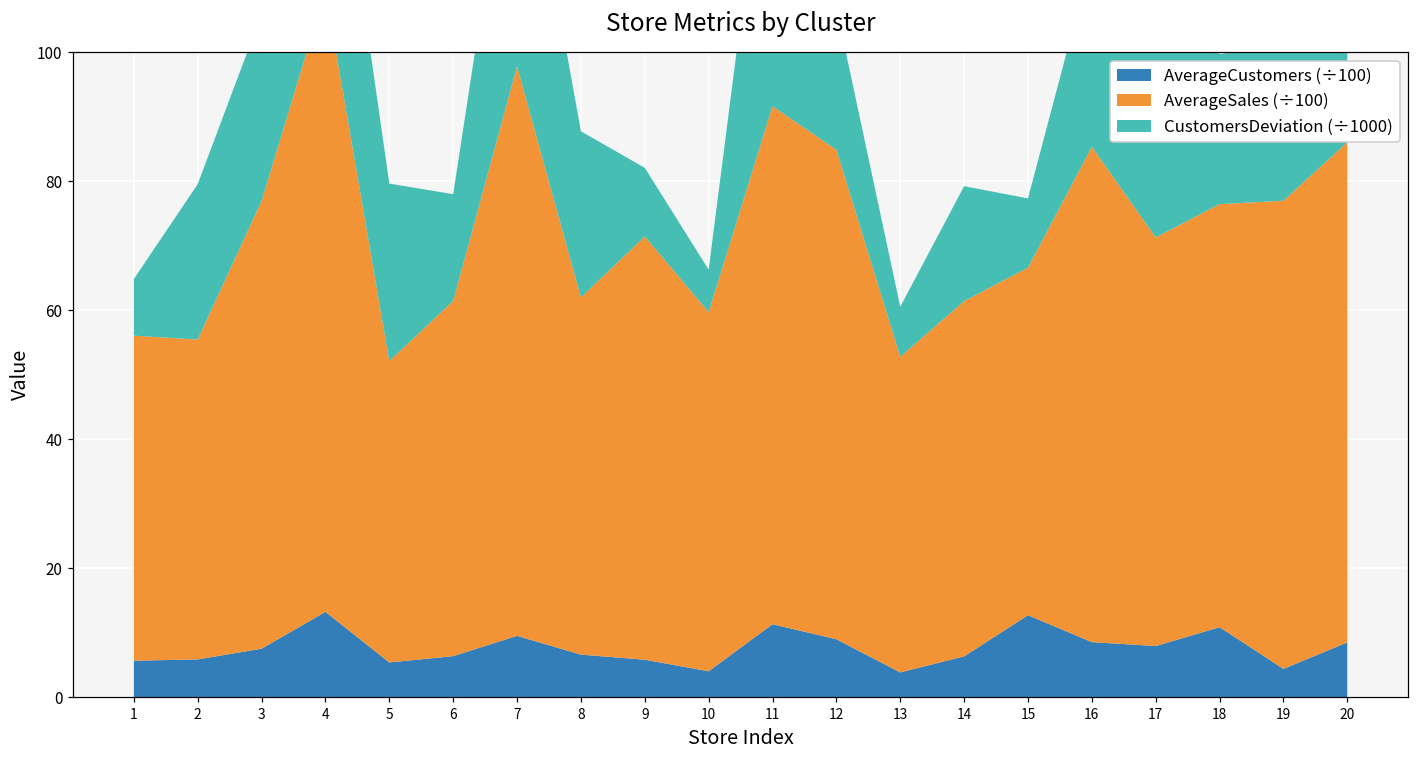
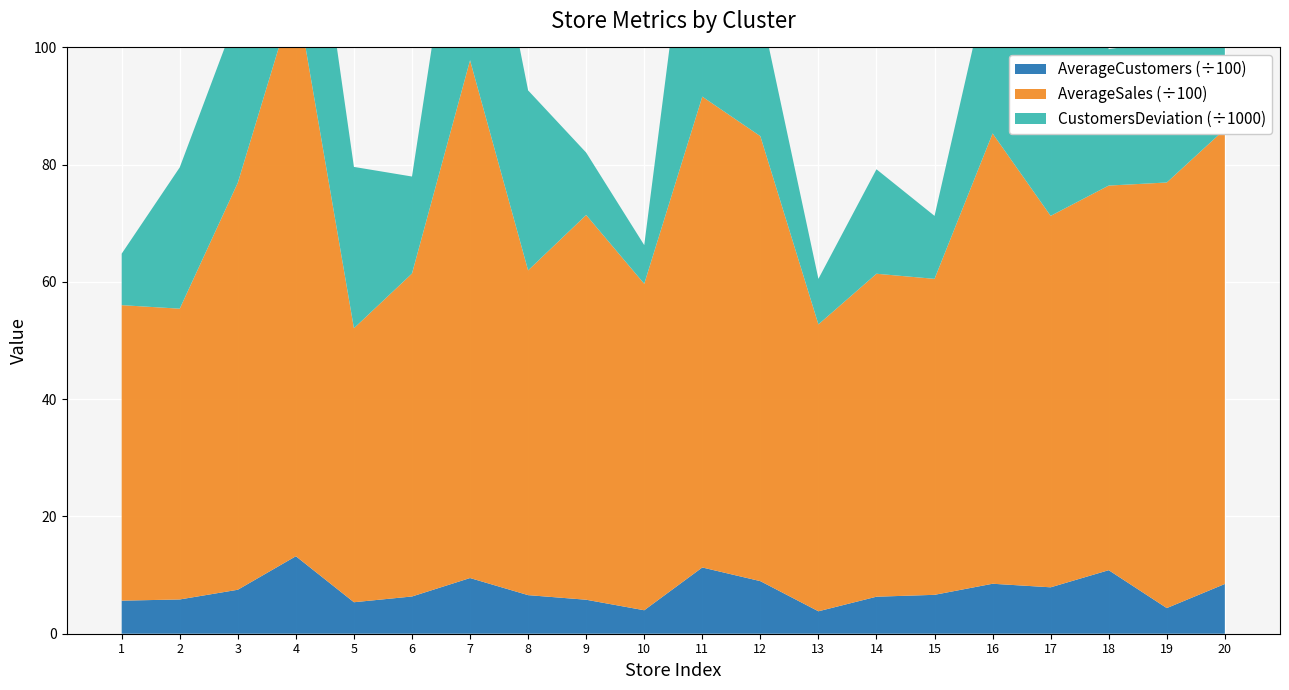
  {
    "AverageCustomers (÷100)": {
      "1": 6,
      "2": 6,
      "3": 8,
      "4": 13,
      "5": 5,
      "6": 6,
      "7": 9,
      "8": 7,
      "9": 6,
      "10": 4,
      "11": 11,
      "12": 9,
      "13": 4,
      "14": 6,
-     "15": 13,
+     "15": 7,
      "16": 9,
      "17": 8,
      "18": 11,
      "19": 4,
      "20": 8
    },
    "AverageSales (÷100)": {
      "1": 50,
      "2": 50,
      "3": 69,
      "5": 47,
      "6": 55,
      "7": 88,
      "8": 55,
      "9": 66,
      "10": 56,
      "11": 80,
      "12": 76,
      "13": 49,
      "14": 55,
      "15": 54,
      "16": 77,
      "17": 63,
      "18": 66,
      "19": 73
    },
    "CustomersDeviation (÷1000)": {
      "1": 9,
      "2": 24,
      "5": 28,
      "6": 17,
-     "8": 26,
+     "8": 31,
      "9": 11,
      "10": 7,
      "13": 8,
      "14": 18,
      "15": 11,
      "18": 23
    }
  }
